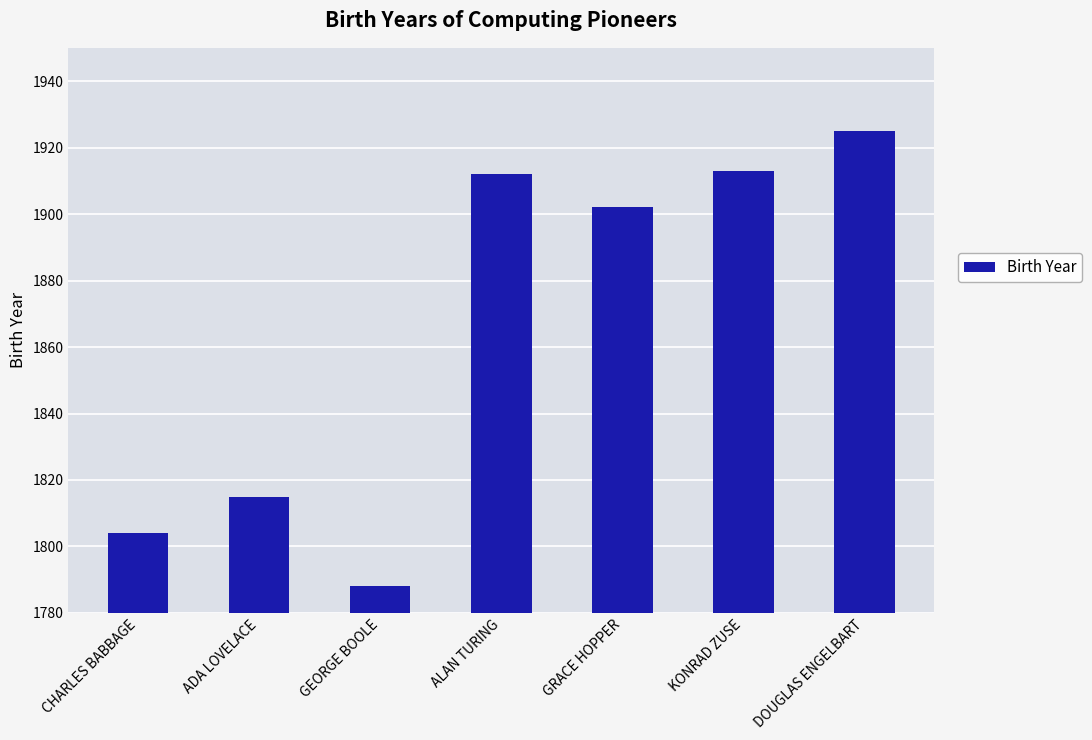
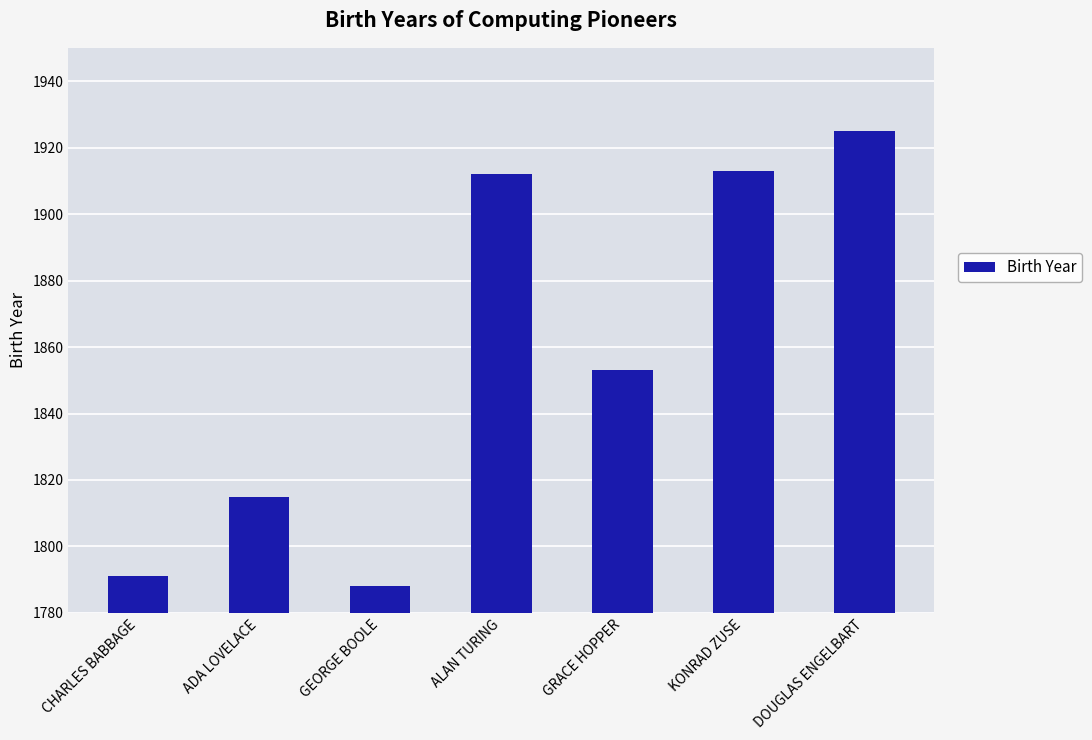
  {
-   "CHARLES BABBAGE": 1804,
+   "CHARLES BABBAGE": 1791,
    "ADA LOVELACE": 1815,
    "GEORGE BOOLE": 1788,
    "ALAN TURING": 1912,
-   "GRACE HOPPER": 1902,
+   "GRACE HOPPER": 1853,
    "KONRAD ZUSE": 1913,
    "DOUGLAS ENGELBART": 1925
  }
